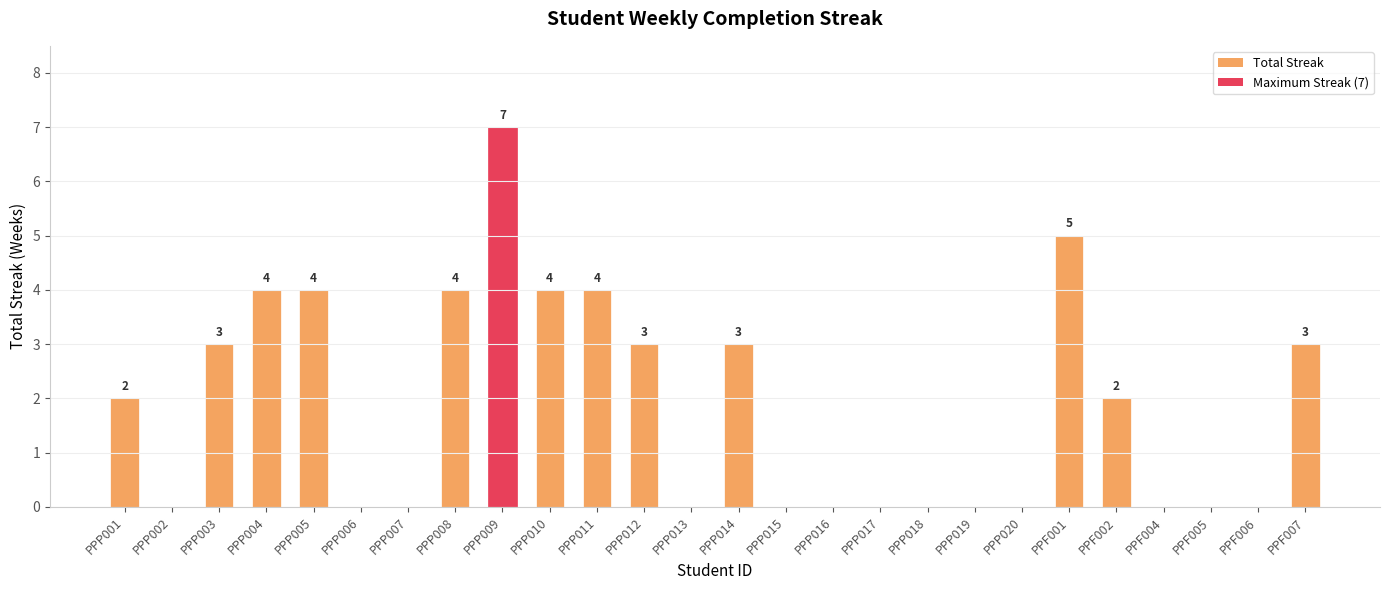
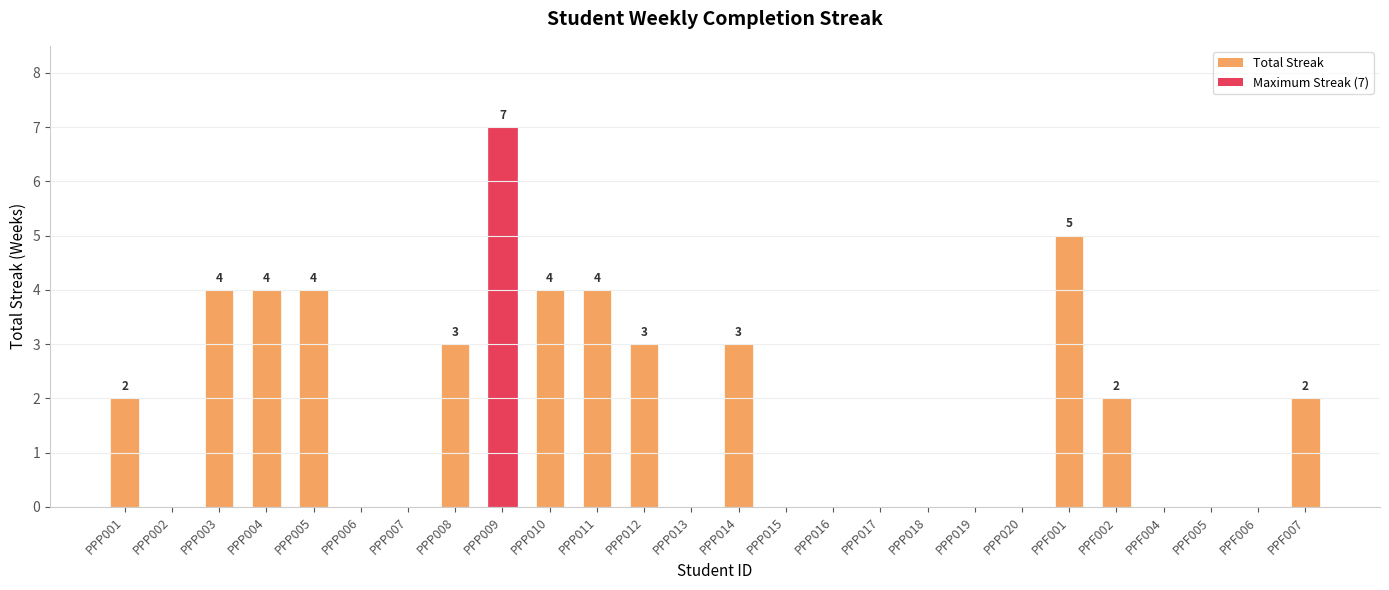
  {
    "PPP001": 2,
-   "PPP003": 3,
+   "PPP003": 4,
    "PPP004": 4,
    "PPP005": 4,
-   "PPP008": 4,
+   "PPP008": 3,
    "PPP009": 7,
    "PPP010": 4,
    "PPP011": 4,
    "PPP012": 3,
    "PPP014": 3,
    "PPF001": 5,
    "PPF002": 2,
-   "PPF007": 3
+   "PPF007": 2
  }
